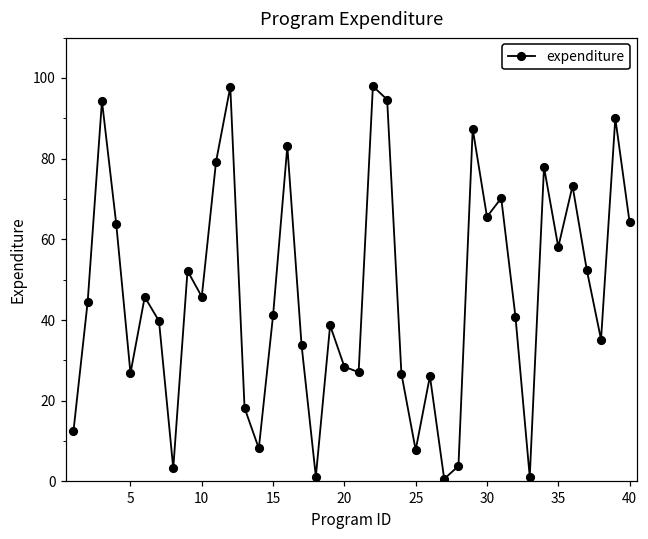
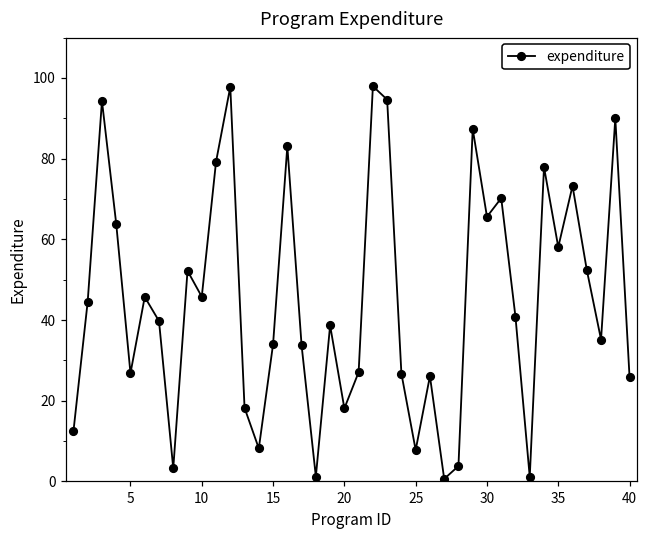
  {
    "5": 27,
    "10": 46,
-   "15": 41,
-   "20": 28,
+   "15": 34,
+   "20": 18,
    "25": 8,
    "30": 66,
    "35": 58,
-   "40": 64
+   "40": 26
  }
